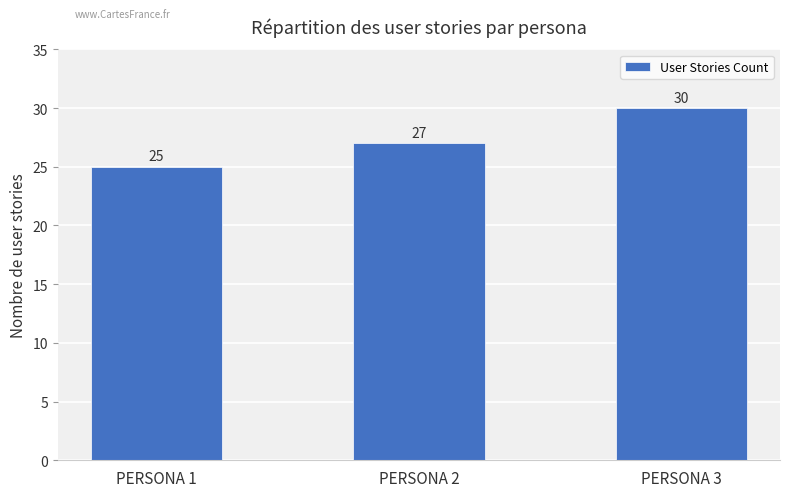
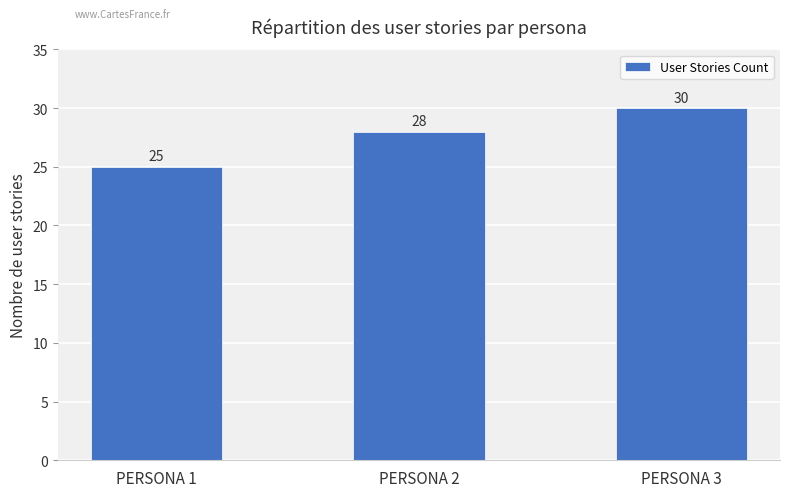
  {
    "PERSONA 1": 25,
-   "PERSONA 2": 27,
+   "PERSONA 2": 28,
    "PERSONA 3": 30
  }
